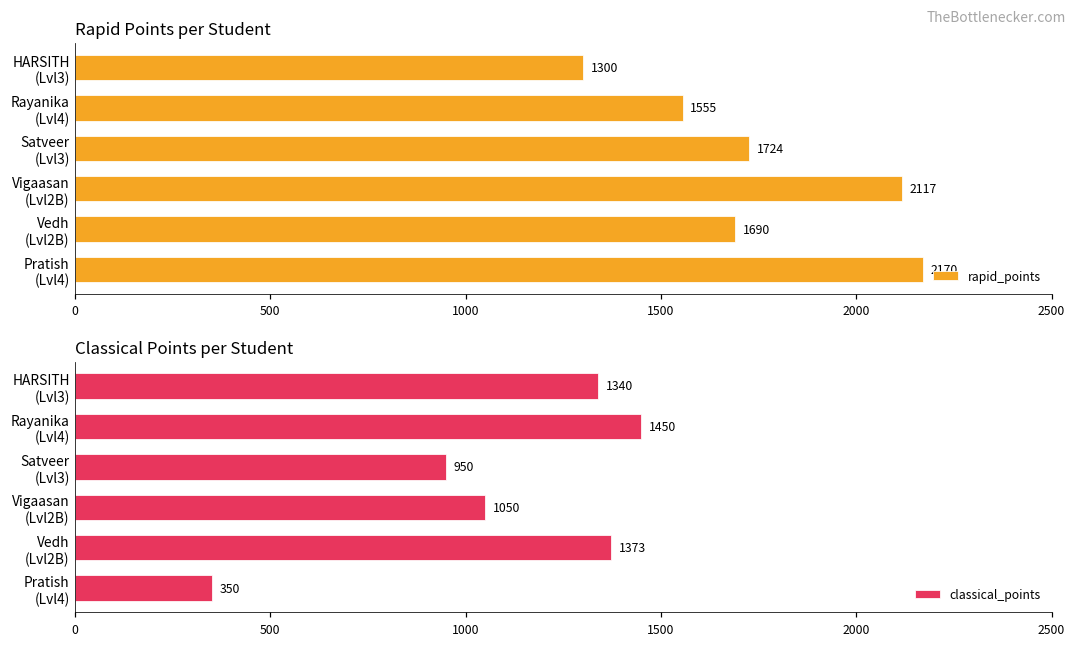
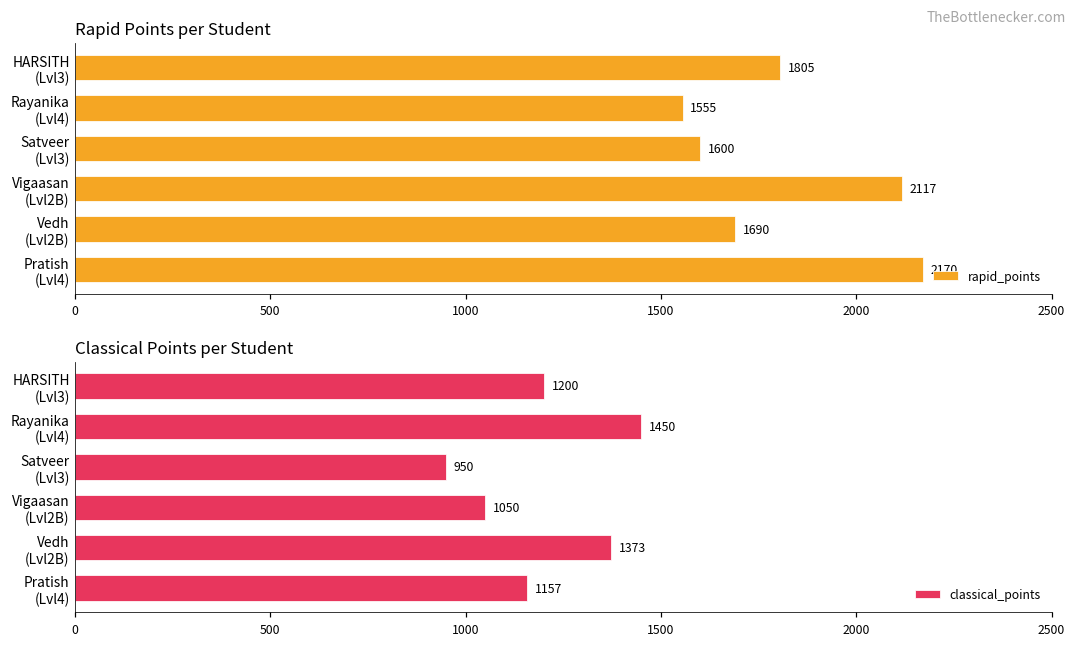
  {
    "Rapid Points per Student": {
-     "HARSITH (Lvl3)": 1300,
+     "HARSITH (Lvl3)": 1805,
      "Rayanika (Lvl4)": 1555,
-     "Satveer (Lvl3)": 1724,
+     "Satveer (Lvl3)": 1600,
      "Vigaasan (Lvl2B)": 2117,
      "Vedh (Lvl2B)": 1690,
      "Pratish (Lvl4)": 2170
    },
    "Classical Points per Student": {
-     "HARSITH (Lvl3)": 1340,
+     "HARSITH (Lvl3)": 1200,
      "Rayanika (Lvl4)": 1450,
      "Satveer (Lvl3)": 950,
      "Vigaasan (Lvl2B)": 1050,
      "Vedh (Lvl2B)": 1373,
-     "Pratish (Lvl4)": 350
+     "Pratish (Lvl4)": 1157
    }
  }
